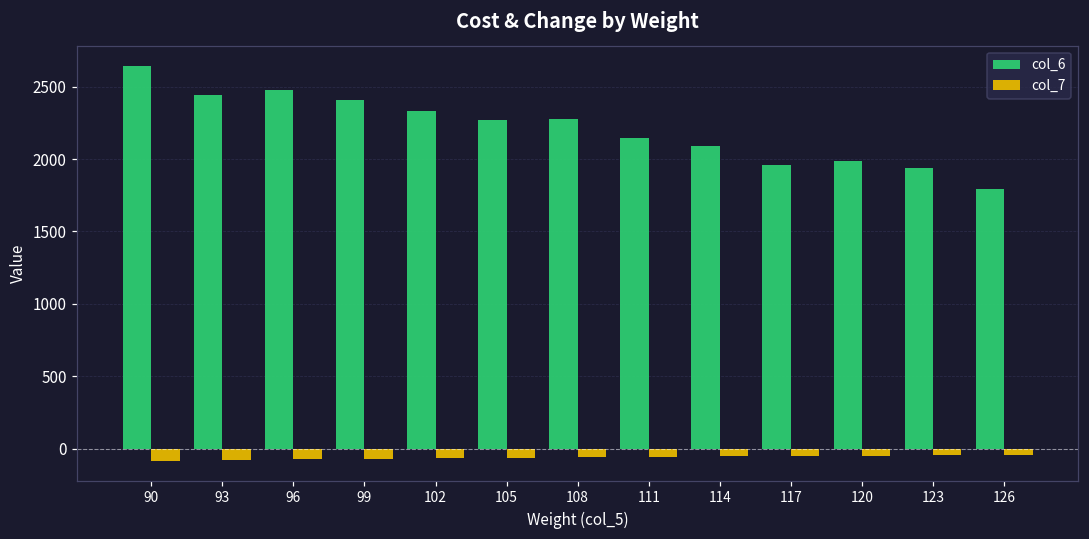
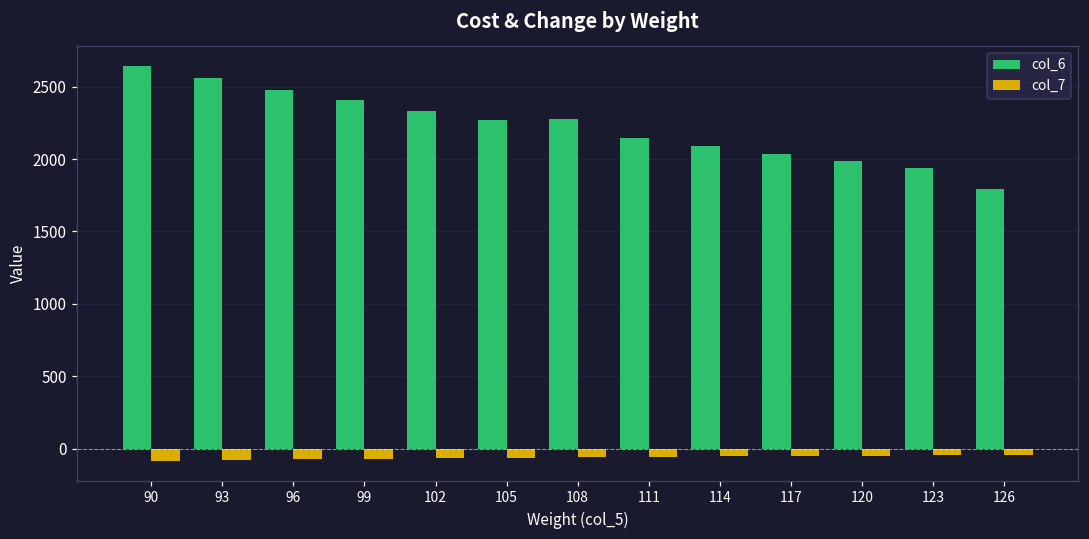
  {
    "col_6": {
      "90": 2650,
-     "93": 2440,
+     "93": 2560,
      "96": 2480,
      "99": 2410,
      "102": 2340,
      "105": 2270,
      "108": 2280,
      "111": 2150,
      "114": 2090,
-     "117": 1960,
+     "117": 2040,
      "120": 1980,
      "123": 1940,
      "126": 1790
    },
    "col_7": {
      "90": -90,
      "93": -80,
      "96": -80,
      "99": -70,
      "102": -70,
      "105": -60,
      "108": -60,
      "111": -60,
      "114": -50,
      "117": -50,
      "120": -50,
      "123": -50,
      "126": -40
    }
  }
